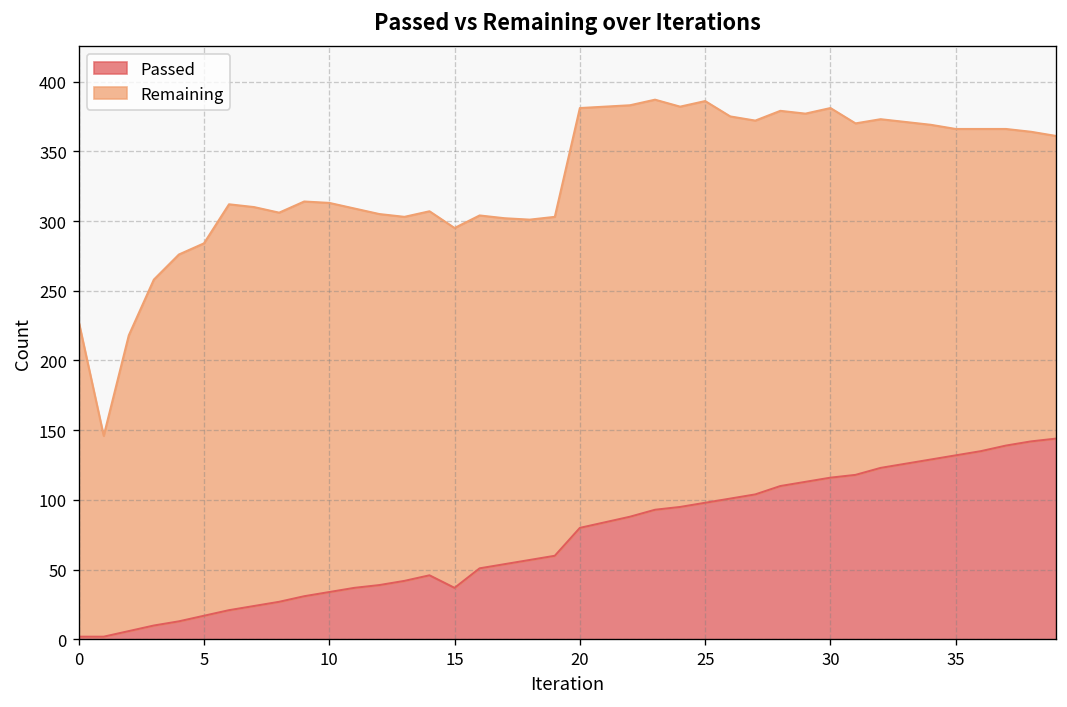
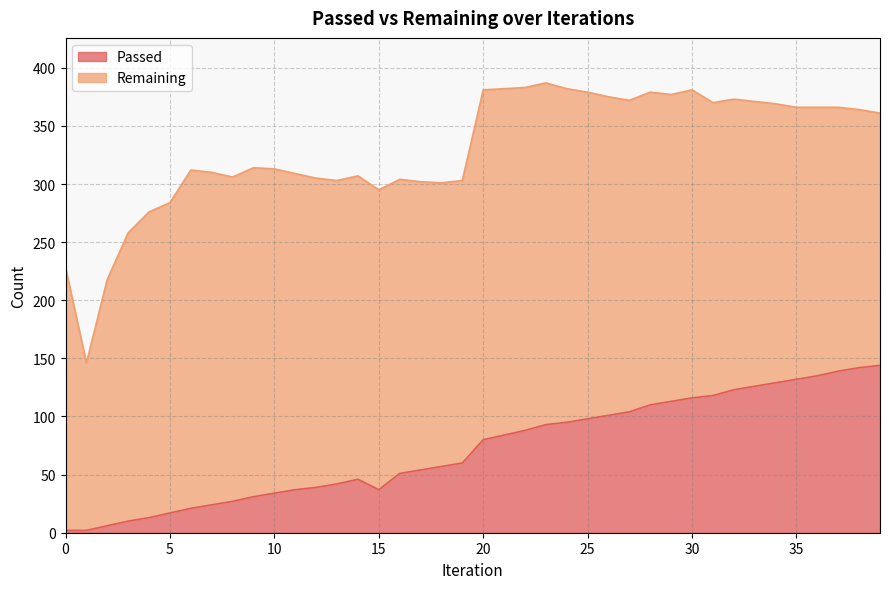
  {
    "Passed": {
      "0": 2,
      "5": 17,
      "10": 34,
      "15": 37,
      "20": 80,
      "25": 98,
      "30": 116,
      "35": 132
    },
    "Remaining": {
      "0": 226,
      "5": 267,
      "10": 279,
      "15": 258,
      "20": 301,
-     "25": 288,
+     "25": 281,
      "30": 265,
      "35": 234
    }
  }
